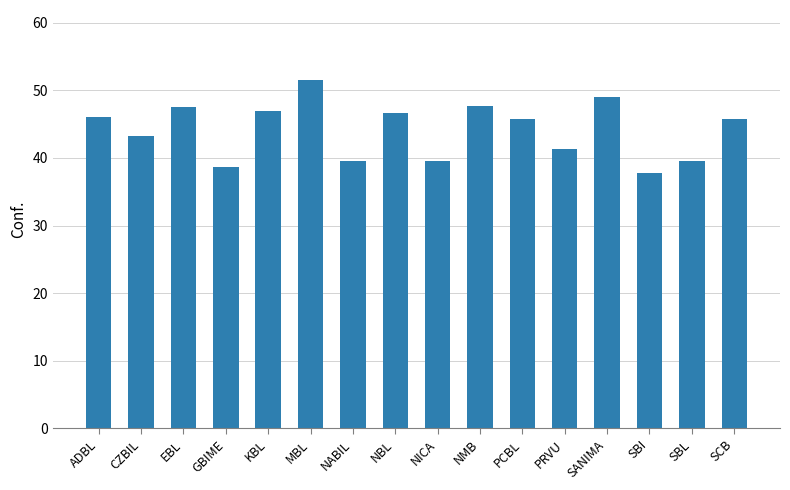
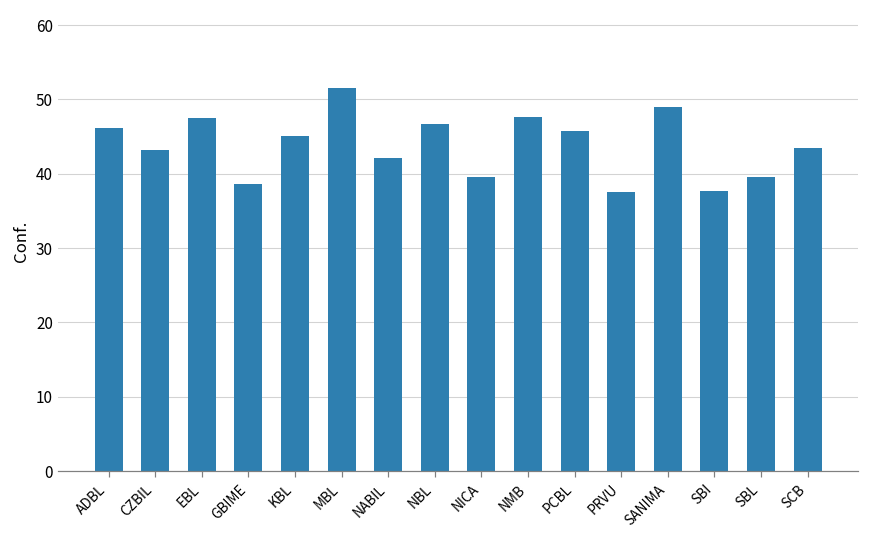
  {
    "ADBL": 46,
    "CZBIL": 43,
    "EBL": 48,
    "GBIME": 39,
-   "KBL": 47,
+   "KBL": 45,
    "MBL": 52,
-   "NABIL": 40,
+   "NABIL": 42,
    "NBL": 47,
    "NICA": 40,
    "NMB": 48,
    "PCBL": 46,
-   "PRVU": 41,
+   "PRVU": 37,
    "SANIMA": 49,
    "SBI": 38,
    "SBL": 40,
-   "SCB": 46
+   "SCB": 43
  }
